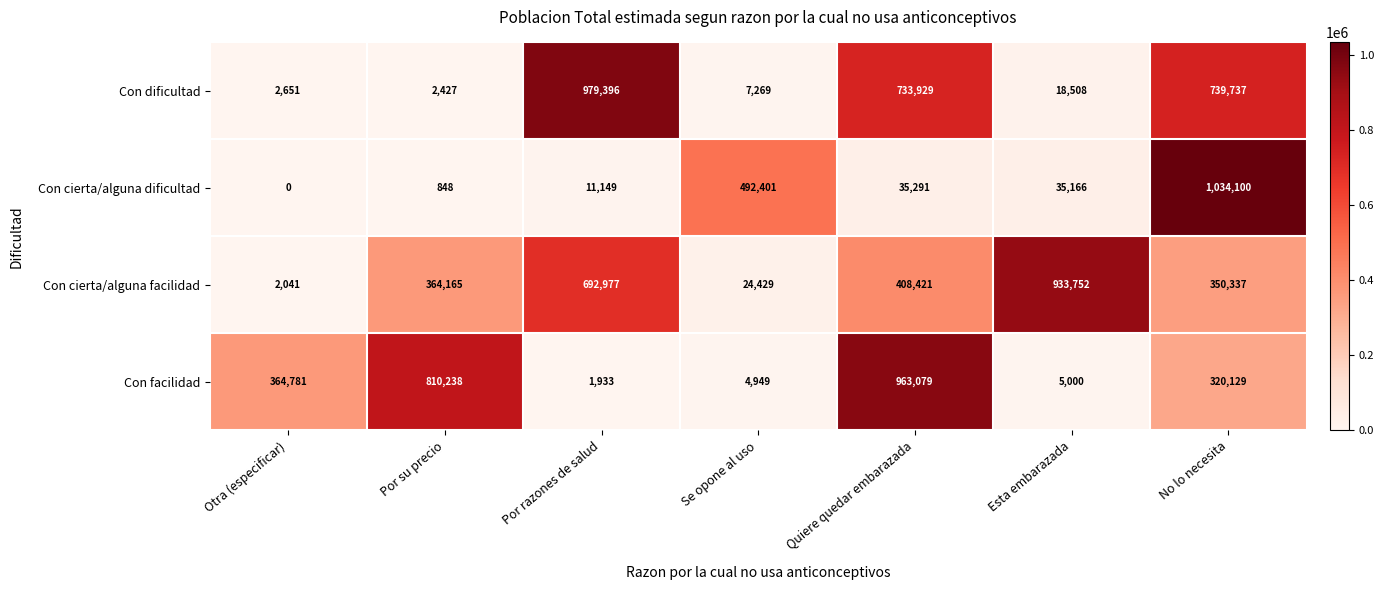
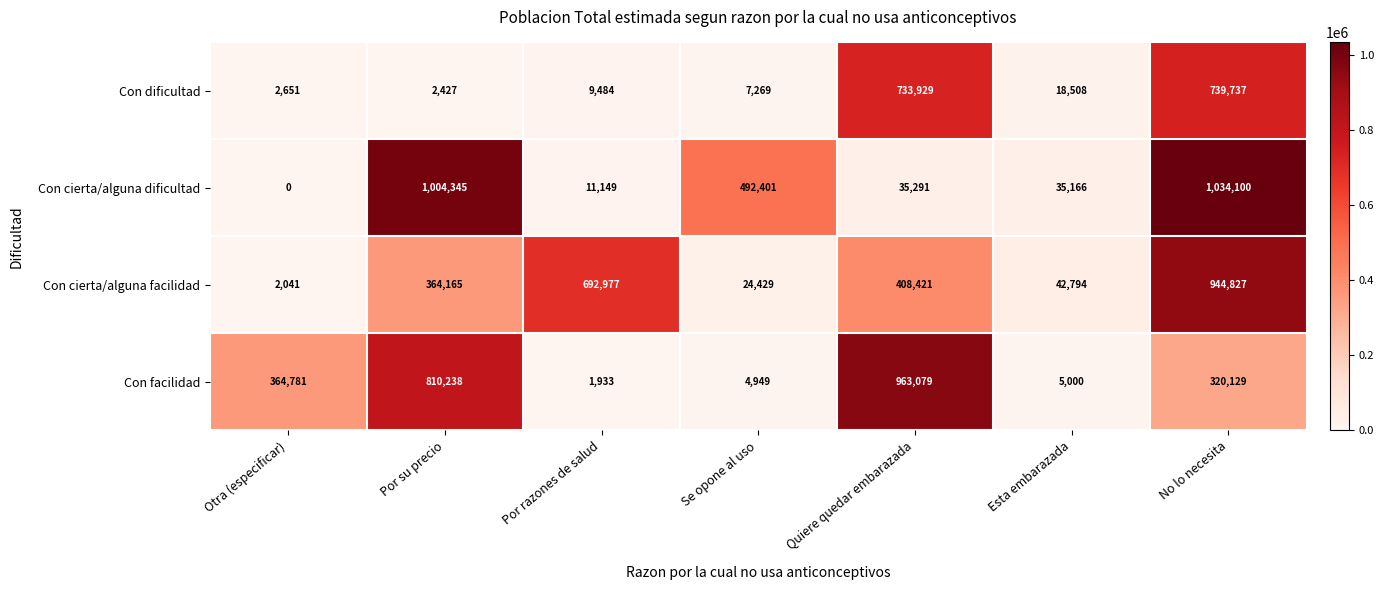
  {
    "Con dificultad": {
      "Otra (especificar)": "2,651",
      "Por su precio": "2,427",
-     "Por razones de salud": "979,396",
+     "Por razones de salud": "9,484",
      "Se opone al uso": "7,269",
      "Quiere quedar embarazada": "733,929",
      "Esta embarazada": "18,508",
      "No lo necesita": "739,737"
    },
    "Con cierta/alguna dificultad": {
      "Otra (especificar)": "0",
-     "Por su precio": "848",
+     "Por su precio": "1,004,345",
      "Por razones de salud": "11,149",
      "Se opone al uso": "492,401",
      "Quiere quedar embarazada": "35,291",
      "Esta embarazada": "35,166",
      "No lo necesita": "1,034,100"
    },
    "Con cierta/alguna facilidad": {
      "Otra (especificar)": "2,041",
      "Por su precio": "364,165",
      "Por razones de salud": "692,977",
      "Se opone al uso": "24,429",
      "Quiere quedar embarazada": "408,421",
-     "Esta embarazada": "933,752",
-     "No lo necesita": "350,337"
+     "Esta embarazada": "42,794",
+     "No lo necesita": "944,827"
    },
    "Con facilidad": {
      "Otra (especificar)": "364,781",
      "Por su precio": "810,238",
      "Por razones de salud": "1,933",
      "Se opone al uso": "4,949",
      "Quiere quedar embarazada": "963,079",
      "Esta embarazada": "5,000",
      "No lo necesita": "320,129"
    }
  }
